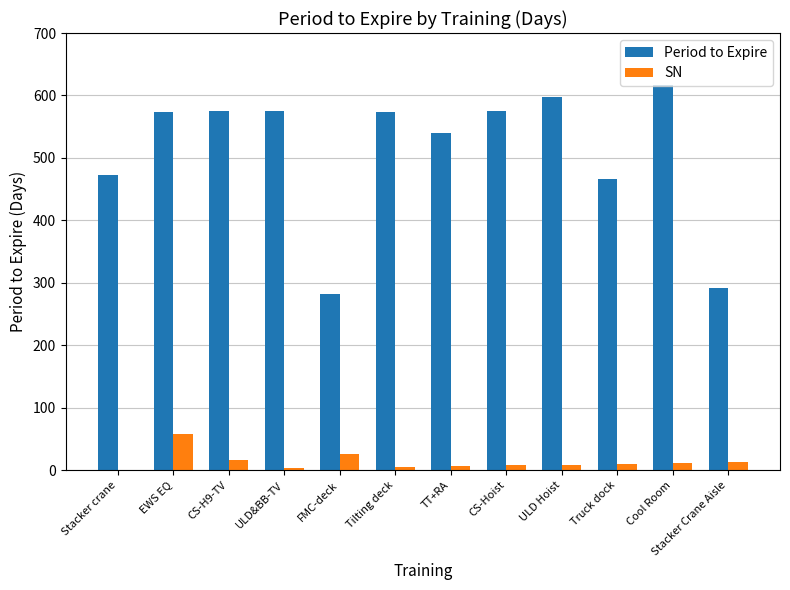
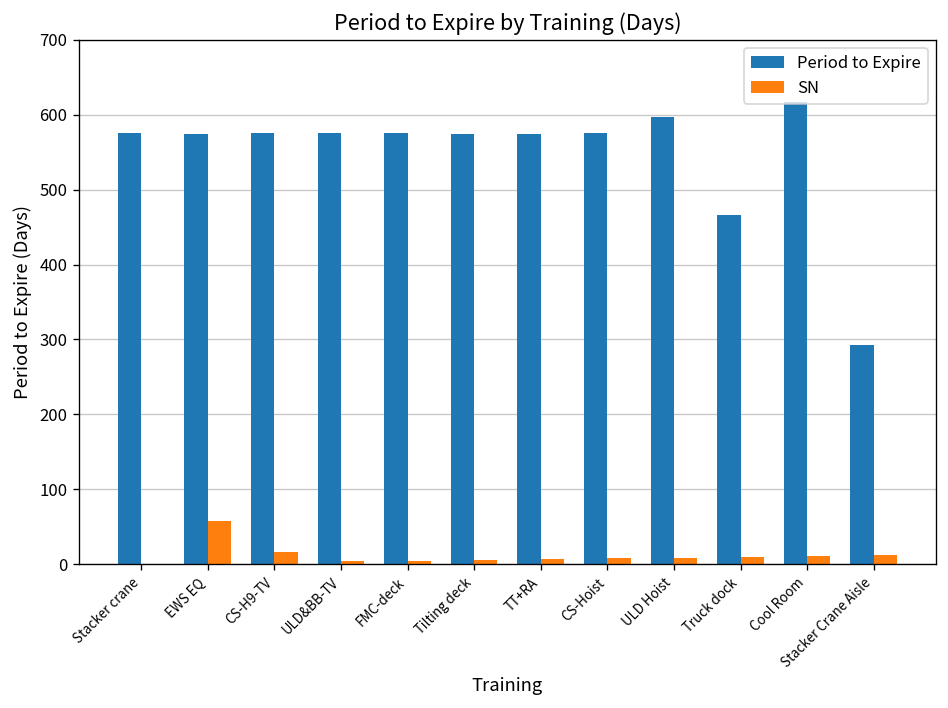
  {
    "Period to Expire": {
-     "Stacker crane": 470,
+     "Stacker crane": 580,
      "EWS EQ": 570,
      "CS-H9-TV": 580,
      "ULD&BB-TV": 580,
-     "FMC-deck": 280,
+     "FMC-deck": 580,
      "Tilting deck": 570,
-     "TT+RA": 540,
+     "TT+RA": 570,
      "CS-Hoist": 580,
      "ULD Hoist": 600,
      "Truck dock": 470,
      "Stacker Crane Aisle": 290
    },
    "SN": {
      "EWS EQ": 60,
      "CS-H9-TV": 20,
-     "FMC-deck": 30,
+     "FMC-deck": 10,
      "Tilting deck": 10,
      "TT+RA": 10,
      "CS-Hoist": 10,
      "ULD Hoist": 10,
      "Truck dock": 10,
      "Cool Room": 10,
      "Stacker Crane Aisle": 10
    }
  }
